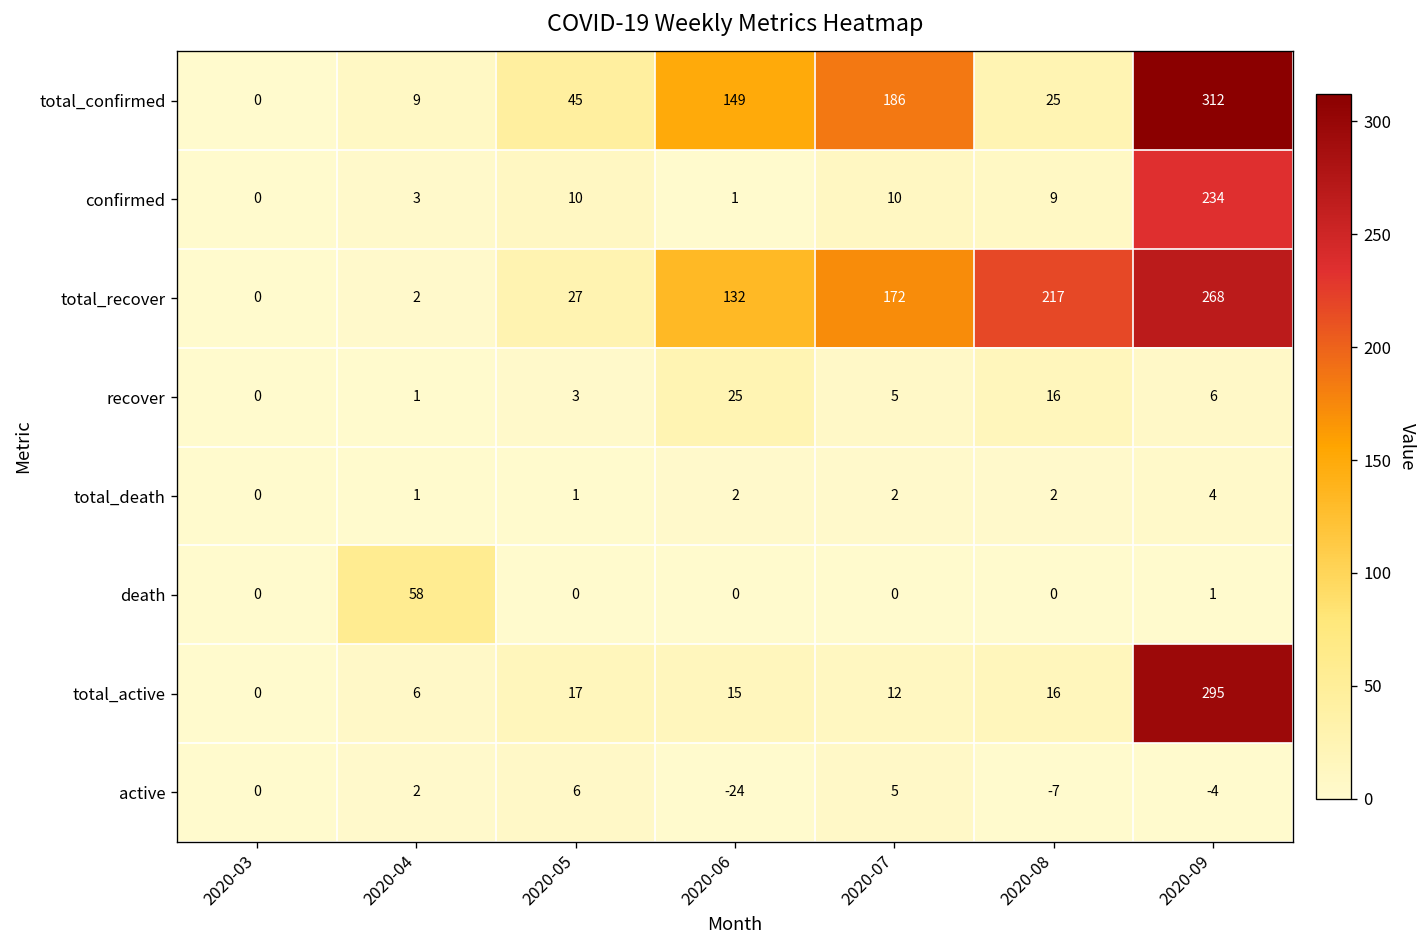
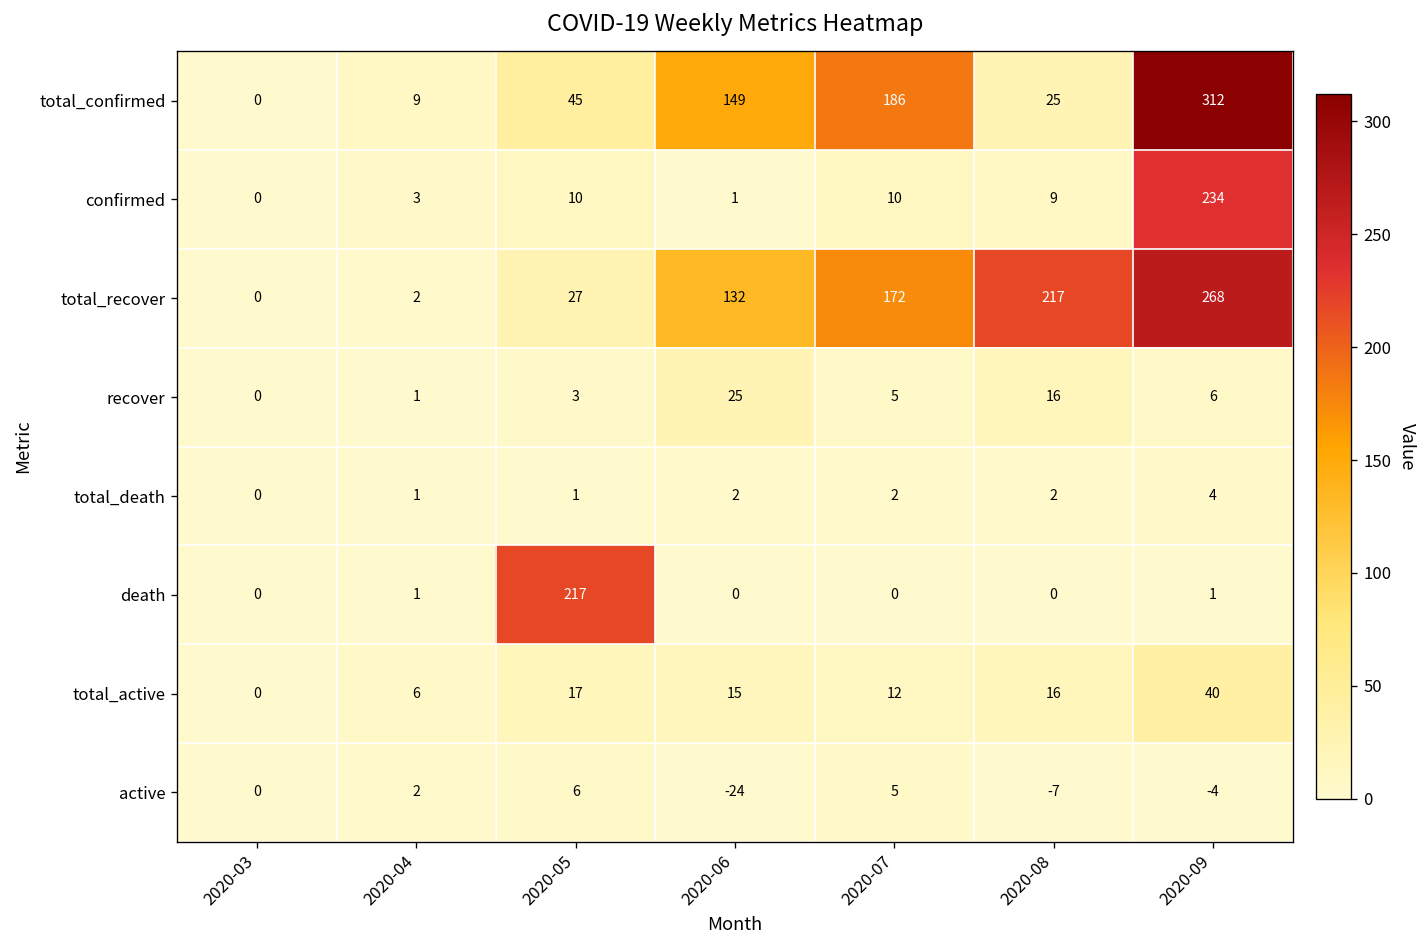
  {
    "total_confirmed": {
      "2020-03": 0,
      "2020-04": 9,
      "2020-05": 45,
      "2020-06": 149,
      "2020-07": 186,
      "2020-08": 25,
      "2020-09": 312
    },
    "confirmed": {
      "2020-03": 0,
      "2020-04": 3,
      "2020-05": 10,
      "2020-06": 1,
      "2020-07": 10,
      "2020-08": 9,
      "2020-09": 234
    },
    "total_recover": {
      "2020-03": 0,
      "2020-04": 2,
      "2020-05": 27,
      "2020-06": 132,
      "2020-07": 172,
      "2020-08": 217,
      "2020-09": 268
    },
    "recover": {
      "2020-03": 0,
      "2020-04": 1,
      "2020-05": 3,
      "2020-06": 25,
      "2020-07": 5,
      "2020-08": 16,
      "2020-09": 6
    },
    "total_death": {
      "2020-03": 0,
      "2020-04": 1,
      "2020-05": 1,
      "2020-06": 2,
      "2020-07": 2,
      "2020-08": 2,
      "2020-09": 4
    },
    "death": {
      "2020-03": 0,
-     "2020-04": 58,
-     "2020-05": 0,
+     "2020-04": 1,
+     "2020-05": 217,
      "2020-06": 0,
      "2020-07": 0,
      "2020-08": 0,
      "2020-09": 1
    },
    "total_active": {
      "2020-03": 0,
      "2020-04": 6,
      "2020-05": 17,
      "2020-06": 15,
      "2020-07": 12,
      "2020-08": 16,
-     "2020-09": 295
+     "2020-09": 40
    },
    "active": {
      "2020-03": 0,
      "2020-04": 2,
      "2020-05": 6,
      "2020-06": -24,
      "2020-07": 5,
      "2020-08": -7,
      "2020-09": -4
    }
  }
